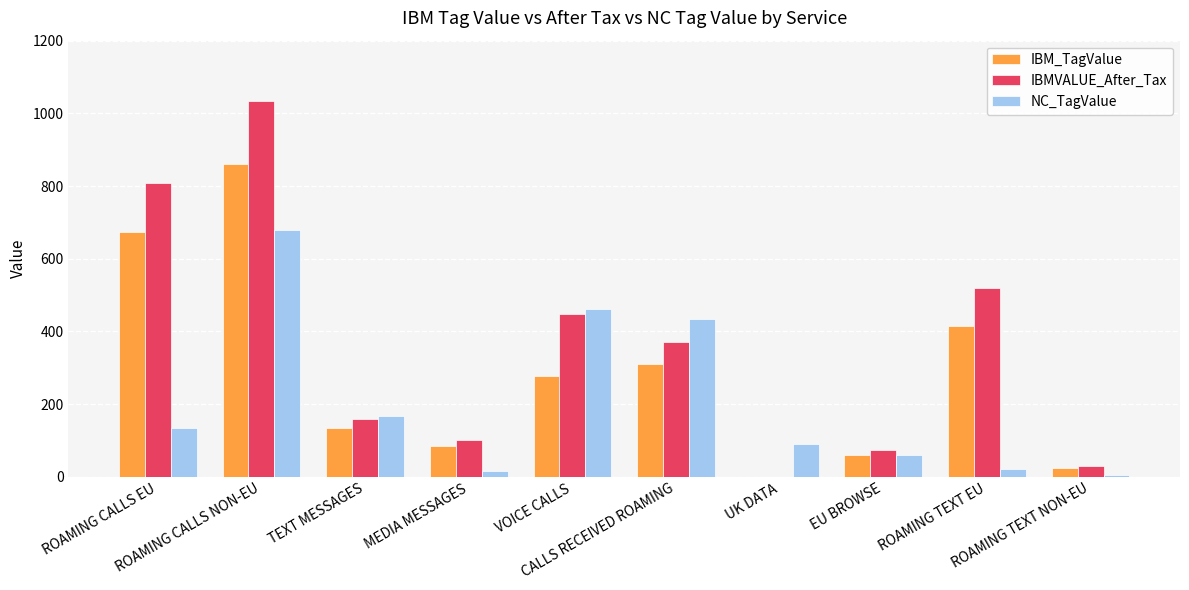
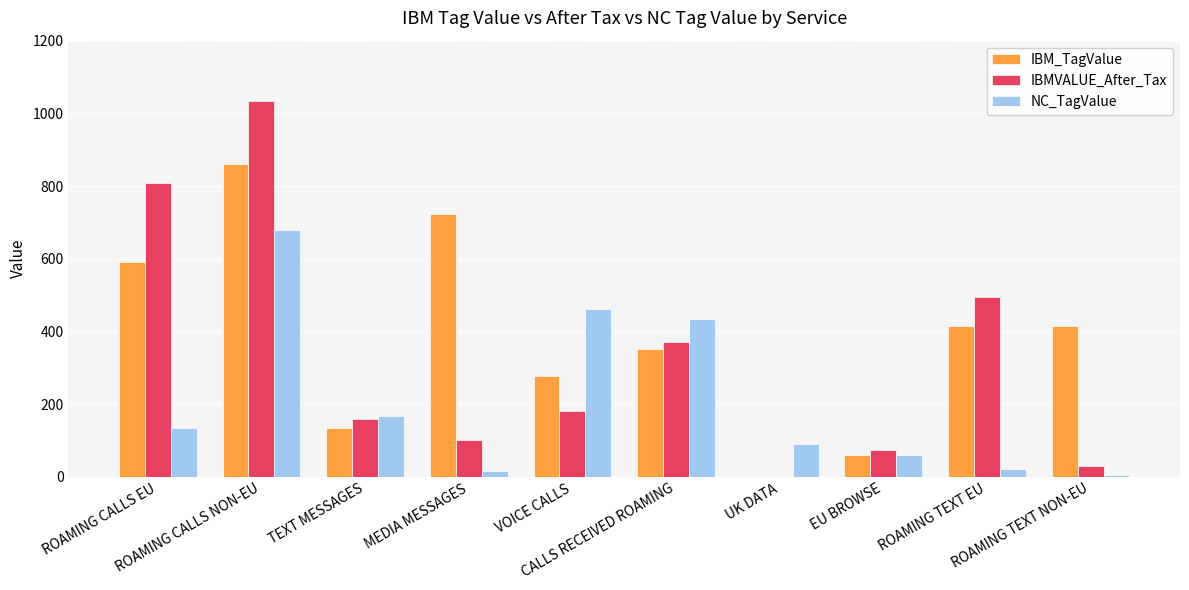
  {
    "IBM_TagValue": {
-     "ROAMING CALLS EU": 670,
+     "ROAMING CALLS EU": 590,
      "ROAMING CALLS NON-EU": 860,
      "TEXT MESSAGES": 130,
-     "MEDIA MESSAGES": 90,
+     "MEDIA MESSAGES": 720,
      "VOICE CALLS": 280,
-     "CALLS RECEIVED ROAMING": 310,
+     "CALLS RECEIVED ROAMING": 350,
      "UK DATA": 0,
      "EU BROWSE": 60,
      "ROAMING TEXT EU": 410,
-     "ROAMING TEXT NON-EU": 30
+     "ROAMING TEXT NON-EU": 410
    },
    "IBMVALUE_After_Tax": {
      "ROAMING CALLS EU": 810,
      "ROAMING CALLS NON-EU": 1030,
      "TEXT MESSAGES": 160,
      "MEDIA MESSAGES": 100,
-     "VOICE CALLS": 450,
+     "VOICE CALLS": 180,
      "CALLS RECEIVED ROAMING": 370,
      "UK DATA": 0,
      "EU BROWSE": 70,
-     "ROAMING TEXT EU": 520,
+     "ROAMING TEXT EU": 500,
      "ROAMING TEXT NON-EU": 30
    },
    "NC_TagValue": {
      "ROAMING CALLS EU": 130,
      "ROAMING CALLS NON-EU": 680,
      "TEXT MESSAGES": 170,
      "MEDIA MESSAGES": 20,
      "VOICE CALLS": 460,
      "CALLS RECEIVED ROAMING": 430,
      "UK DATA": 90,
      "EU BROWSE": 60,
      "ROAMING TEXT EU": 20
    }
  }
